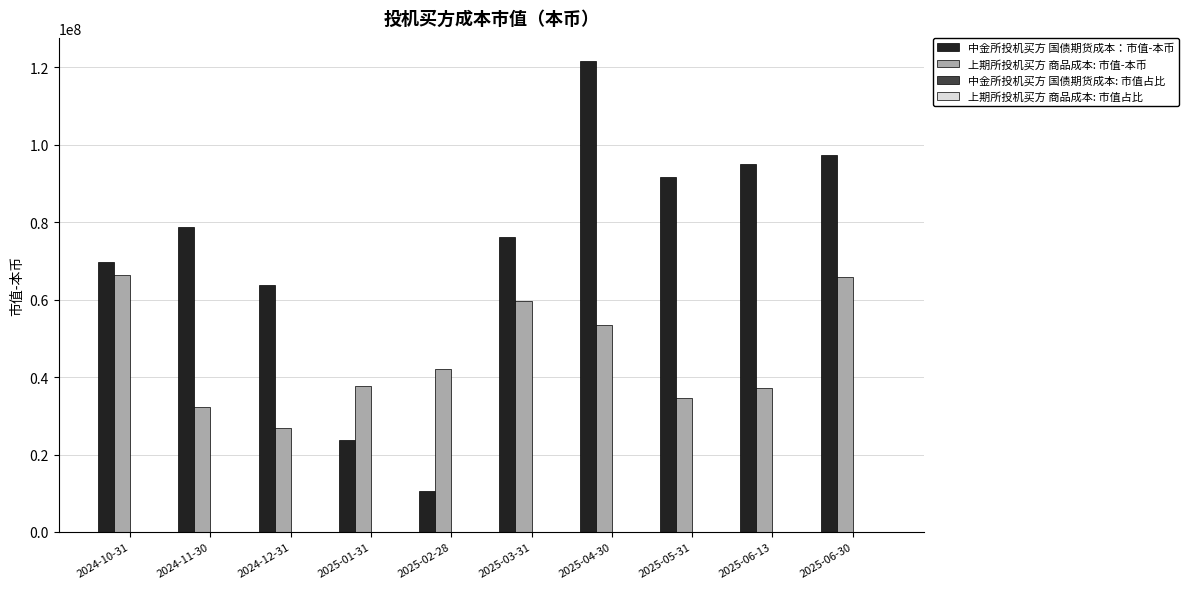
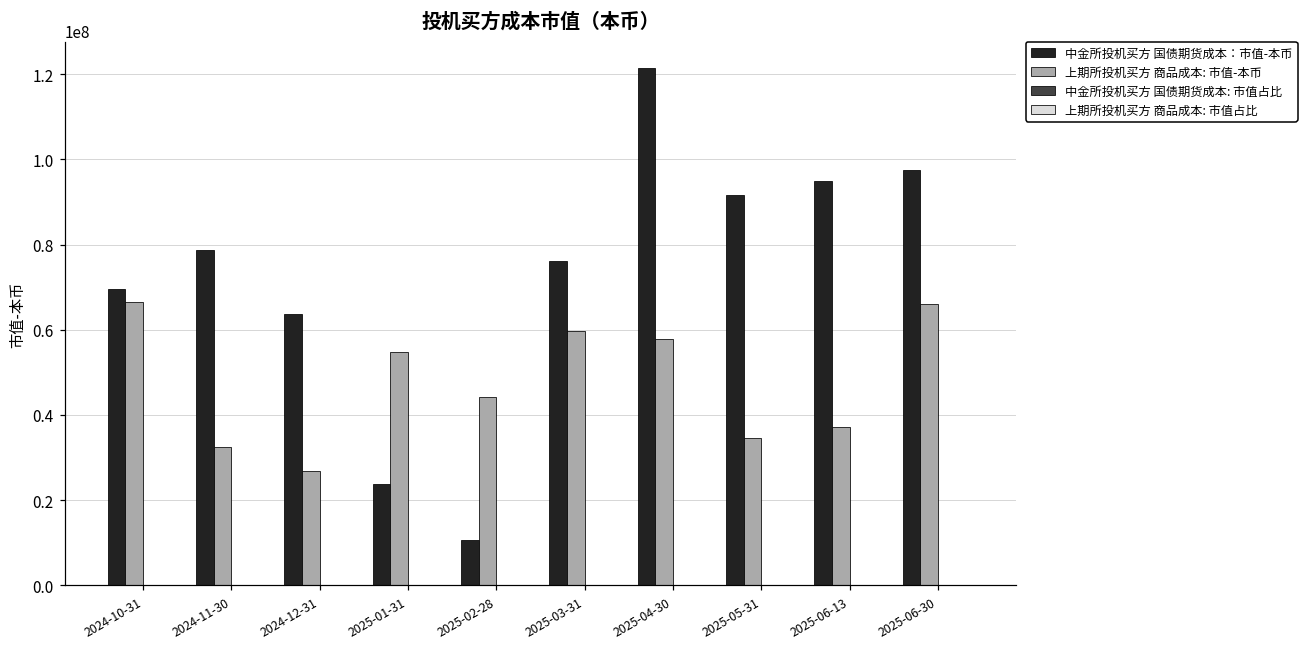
  {
    "上期所投机买方 商品成本: 市值-本币": {
      "2024-10-31": 66000000,
      "2024-11-30": 32000000,
      "2024-12-31": 27000000,
-     "2025-01-31": 38000000,
-     "2025-02-28": 42000000,
+     "2025-01-31": 55000000,
+     "2025-02-28": 44000000,
      "2025-03-31": 60000000,
-     "2025-04-30": 53000000,
+     "2025-04-30": 58000000,
      "2025-05-31": 35000000,
      "2025-06-13": 37000000,
      "2025-06-30": 66000000
    }
  }
